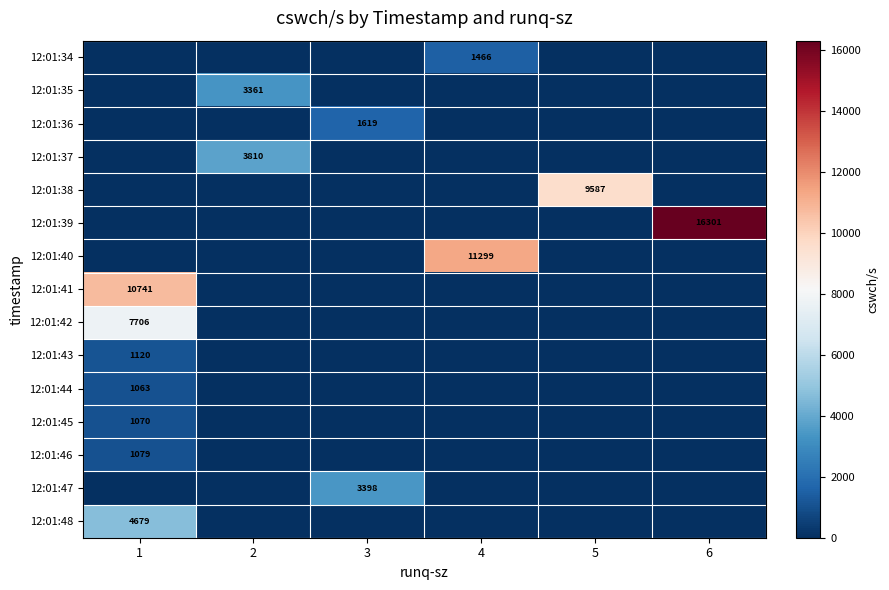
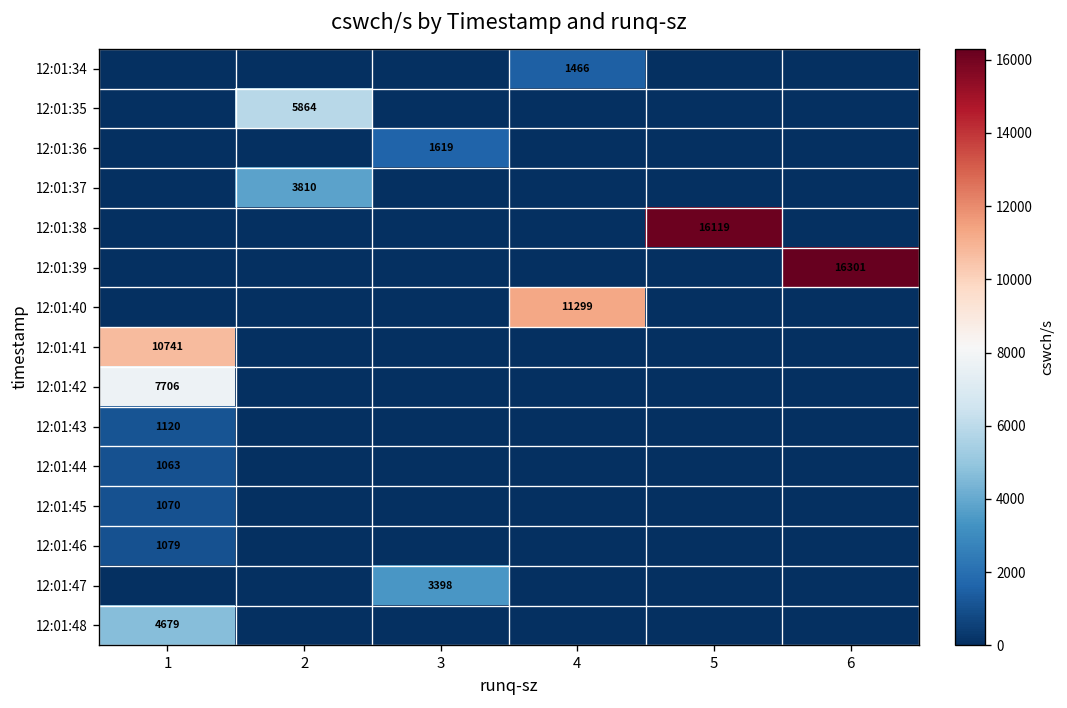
  {
    "12:01:34": {
      "4": 1466
    },
    "12:01:35": {
-     "2": 3361
+     "2": 5864
    },
    "12:01:36": {
      "3": 1619
    },
    "12:01:37": {
      "2": 3810
    },
    "12:01:38": {
-     "5": 9587
+     "5": 16119
    },
    "12:01:39": {
      "6": 16301
    },
    "12:01:40": {
      "4": 11299
    },
    "12:01:41": {
      "1": 10741
    },
    "12:01:42": {
      "1": 7706
    },
    "12:01:43": {
      "1": 1120
    },
    "12:01:44": {
      "1": 1063
    },
    "12:01:45": {
      "1": 1070
    },
    "12:01:46": {
      "1": 1079
    },
    "12:01:47": {
      "3": 3398
    },
    "12:01:48": {
      "1": 4679
    }
  }
